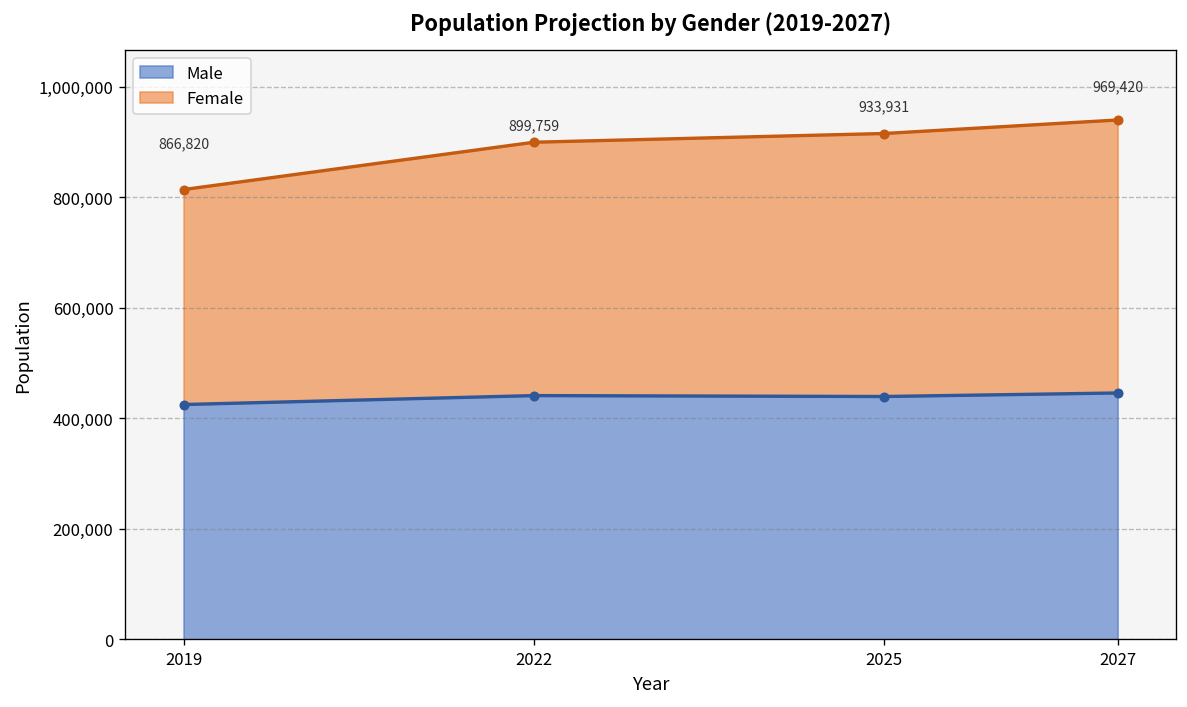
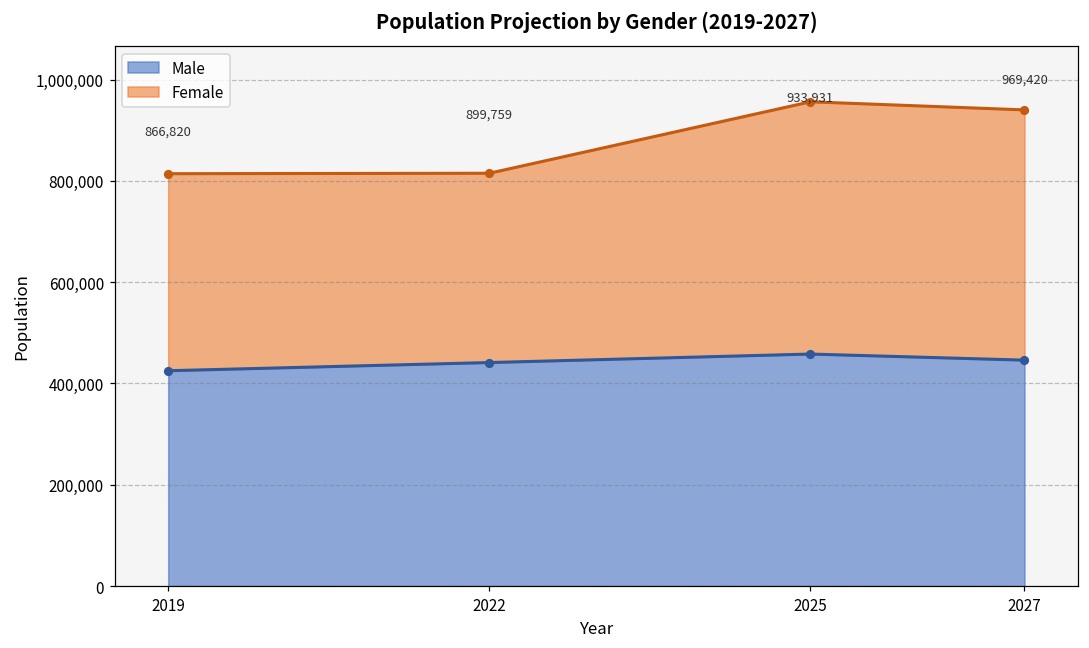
  {
    "Male": {
      "2019": "430,000",
      "2022": "440,000",
-     "2025": "440,000",
+     "2025": "460,000",
      "2027": "450,000"
    },
    "Female": {
      "2019": "390,000",
-     "2022": "460,000",
-     "2025": "480,000"
+     "2022": "370,000",
+     "2025": "500,000"
    }
  }
